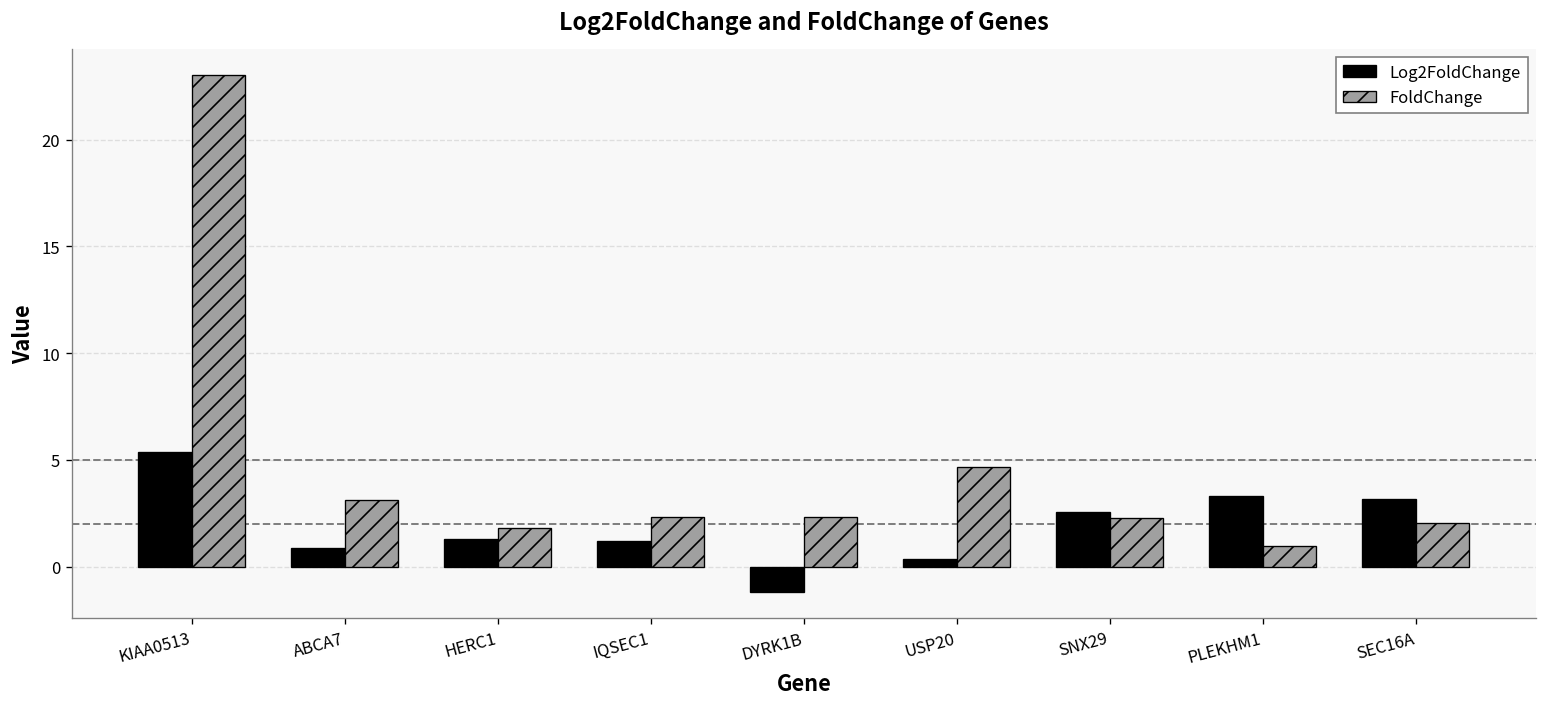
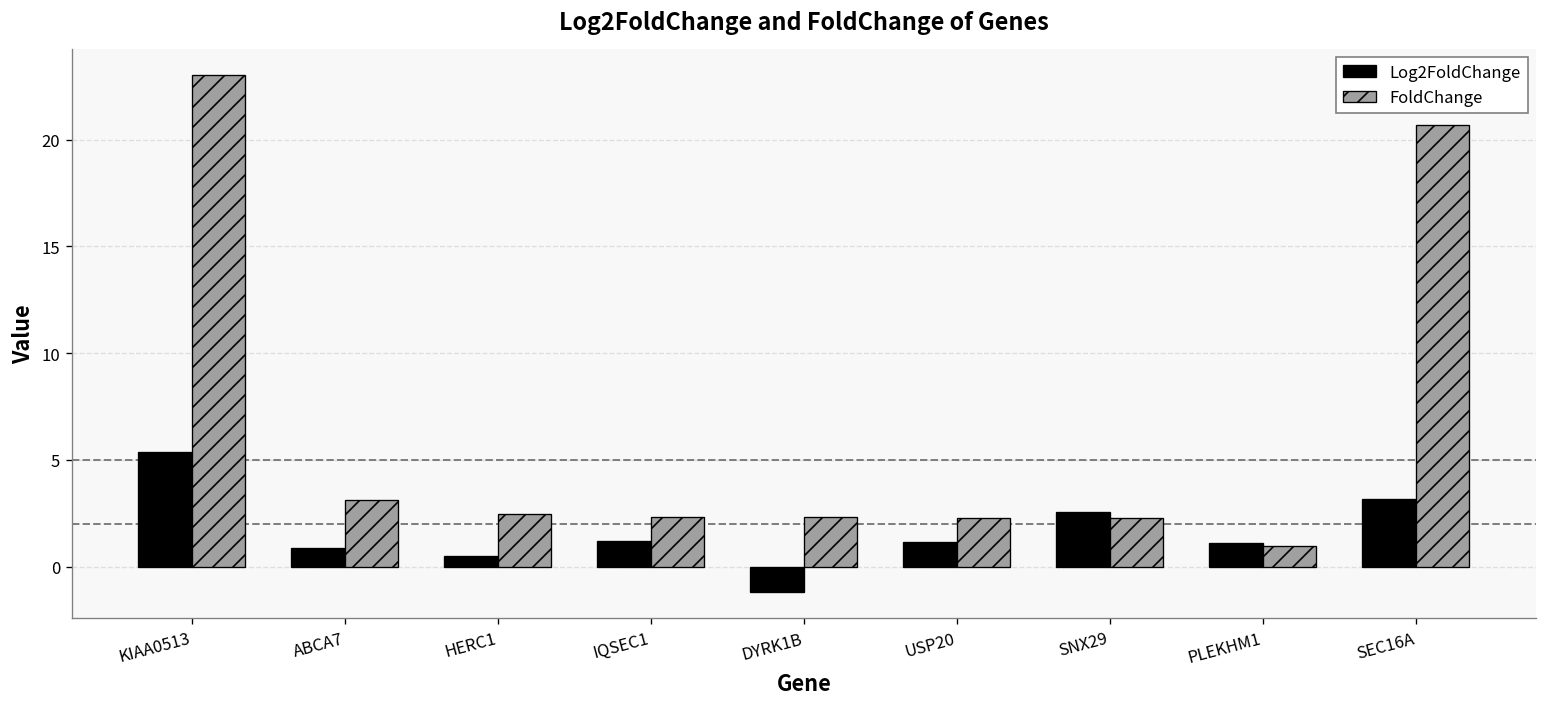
  {
    "Log2FoldChange": {
      "KIAA0513": 5.4,
      "ABCA7": 0.9,
-     "HERC1": 1.3,
+     "HERC1": 0.5,
      "IQSEC1": 1.2,
      "DYRK1B": -1.2,
-     "USP20": 0.4,
+     "USP20": 1.2,
      "SNX29": 2.6,
-     "PLEKHM1": 3.3,
+     "PLEKHM1": 1.1,
      "SEC16A": 3.2
    },
    "FoldChange": {
      "KIAA0513": 23.0,
      "ABCA7": 3.1,
-     "HERC1": 1.8,
+     "HERC1": 2.5,
      "IQSEC1": 2.3,
      "DYRK1B": 2.3,
-     "USP20": 4.7,
+     "USP20": 2.3,
      "SNX29": 2.3,
      "PLEKHM1": 1.0,
-     "SEC16A": 2.1
+     "SEC16A": 20.7
    }
  }
